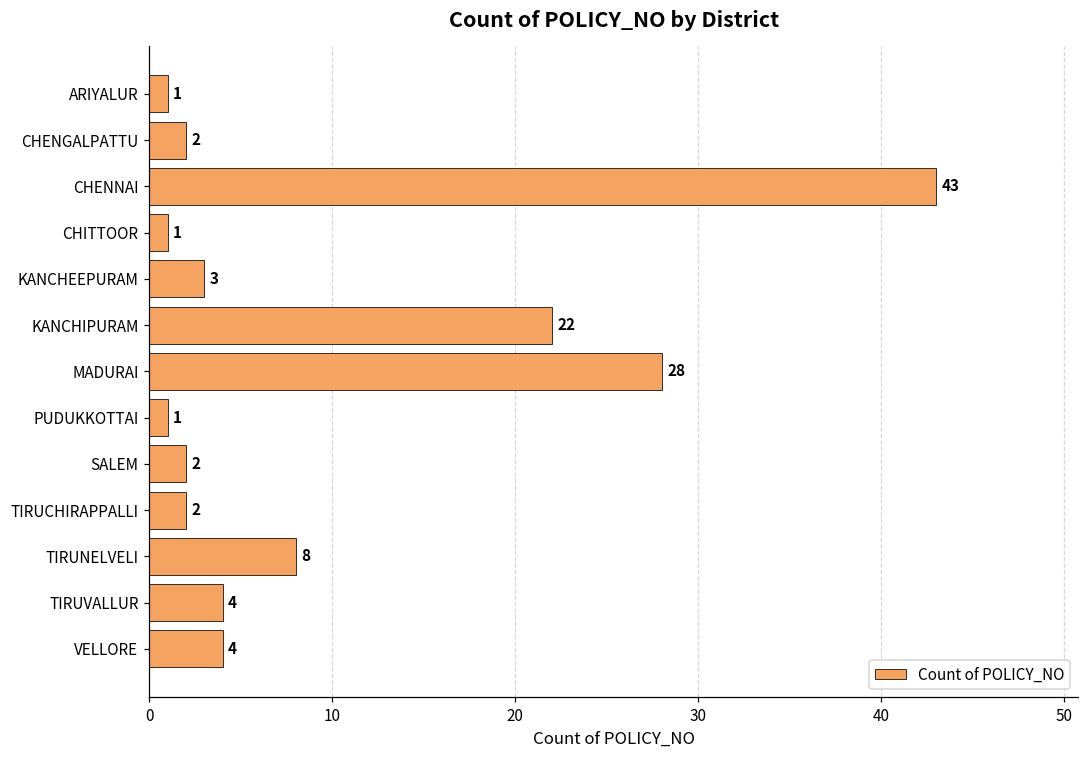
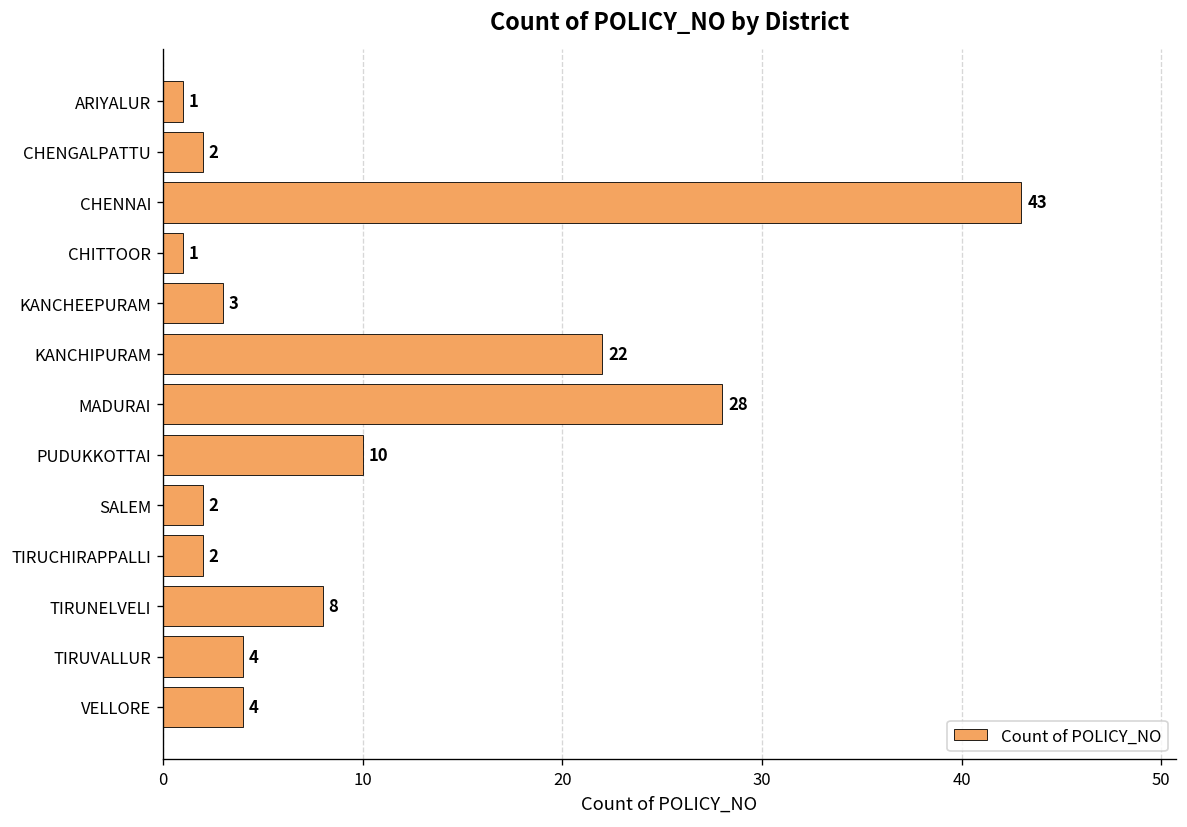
  {
    "ARIYALUR": 1,
    "CHENGALPATTU": 2,
    "CHENNAI": 43,
    "CHITTOOR": 1,
    "KANCHEEPURAM": 3,
    "KANCHIPURAM": 22,
    "MADURAI": 28,
-   "PUDUKKOTTAI": 1,
+   "PUDUKKOTTAI": 10,
    "SALEM": 2,
    "TIRUCHIRAPPALLI": 2,
    "TIRUNELVELI": 8,
    "TIRUVALLUR": 4,
    "VELLORE": 4
  }
